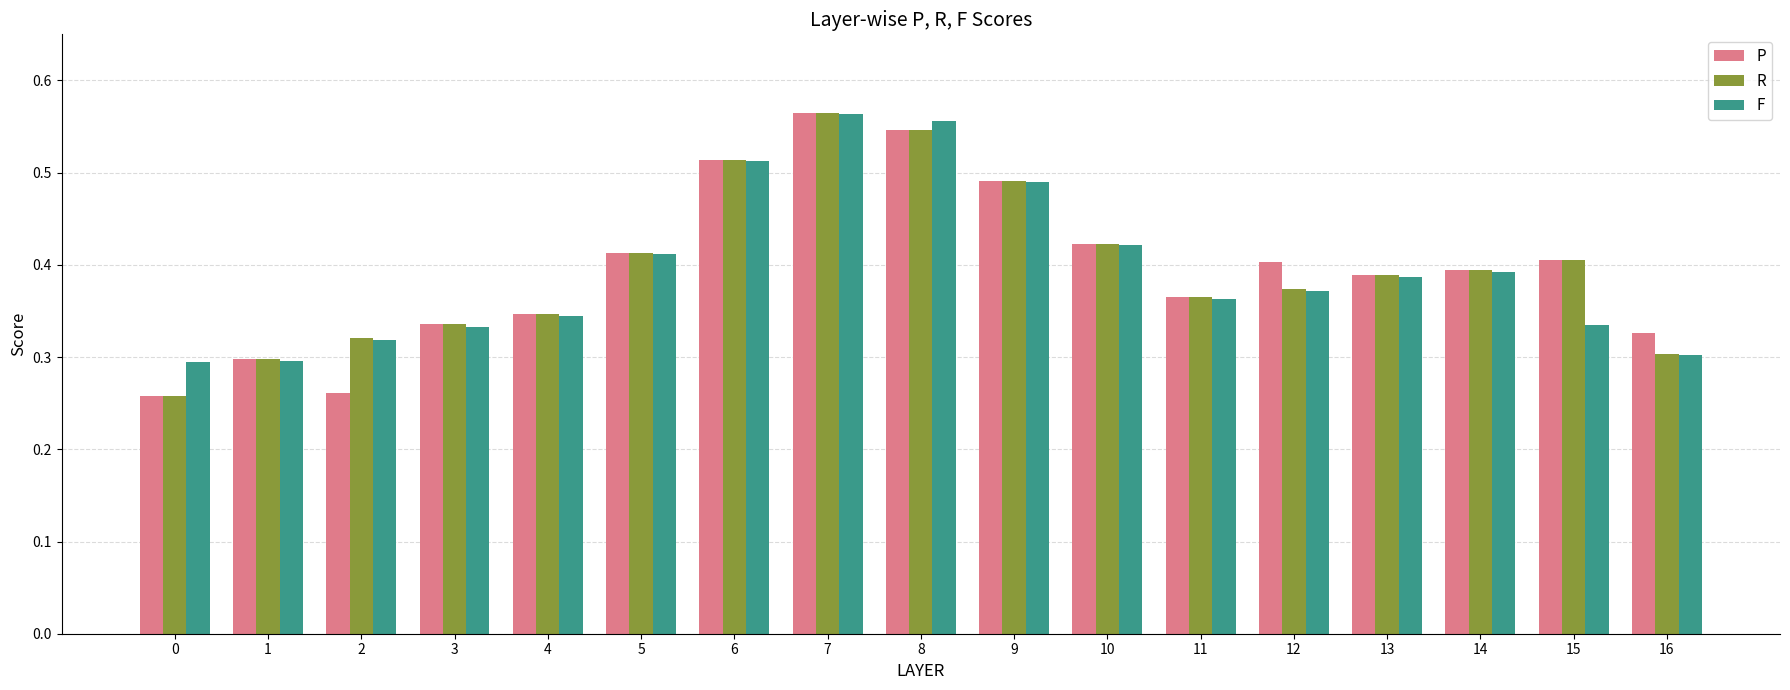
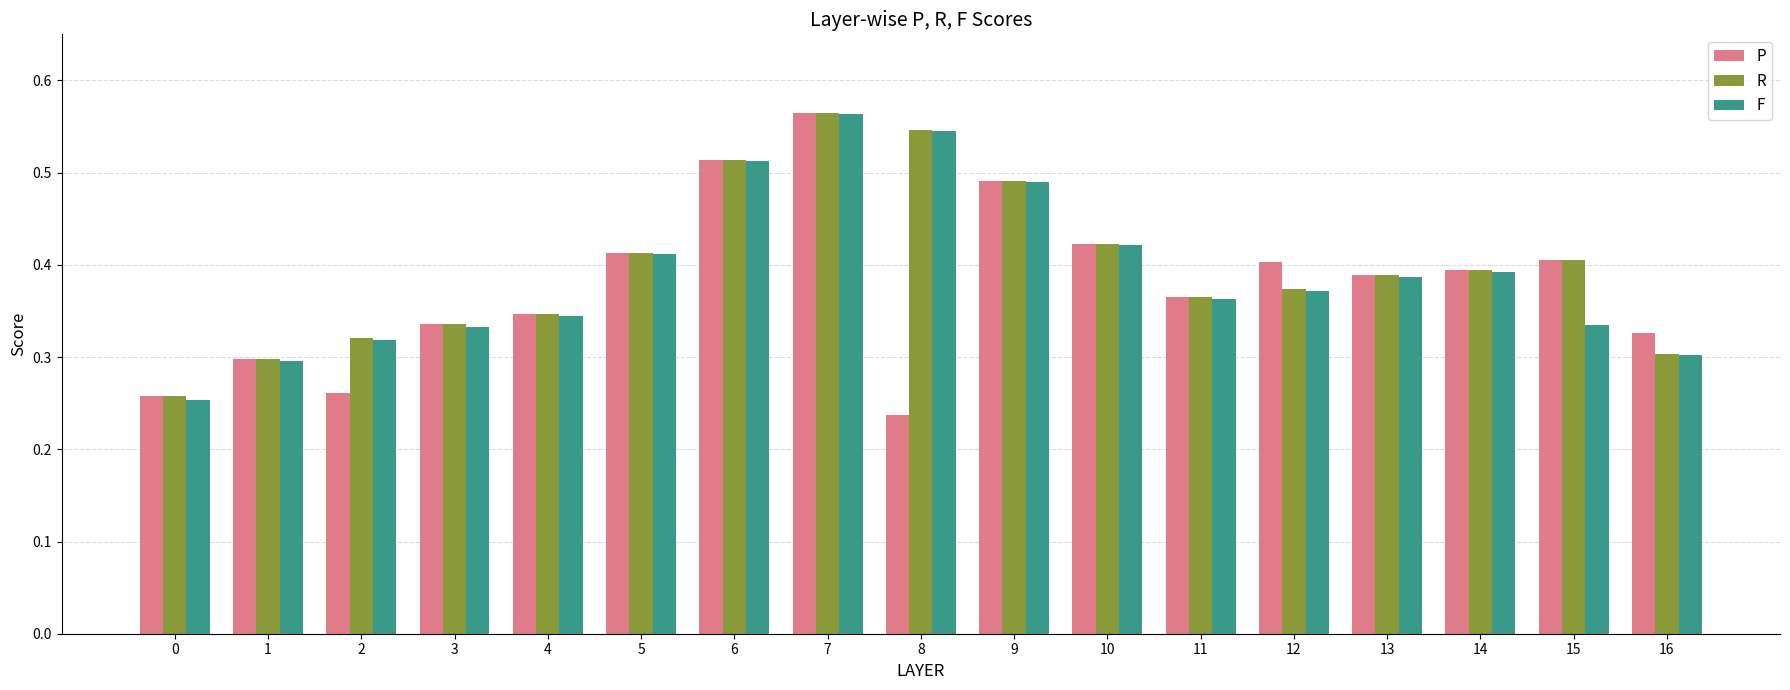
  {
    "P": {
      "0": 0.26,
      "1": 0.30,
      "2": 0.26,
      "3": 0.34,
      "4": 0.35,
      "5": 0.41,
      "6": 0.51,
      "7": 0.56,
-     "8": 0.55,
+     "8": 0.24,
      "9": 0.49,
      "10": 0.42,
      "11": 0.36,
      "12": 0.40,
      "13": 0.39,
      "14": 0.39,
      "15": 0.41,
      "16": 0.33
    },
    "R": {
      "0": 0.26,
      "1": 0.30,
      "2": 0.32,
      "3": 0.34,
      "4": 0.35,
      "5": 0.41,
      "6": 0.51,
      "7": 0.56,
      "8": 0.55,
      "9": 0.49,
      "10": 0.42,
      "11": 0.36,
      "12": 0.37,
      "13": 0.39,
      "14": 0.39,
      "15": 0.41,
      "16": 0.30
    },
    "F": {
-     "0": 0.29,
+     "0": 0.25,
      "1": 0.30,
      "2": 0.32,
      "3": 0.33,
      "4": 0.34,
      "5": 0.41,
      "6": 0.51,
      "7": 0.56,
-     "8": 0.56,
+     "8": 0.55,
      "9": 0.49,
      "10": 0.42,
      "11": 0.36,
      "12": 0.37,
      "13": 0.39,
      "14": 0.39,
      "15": 0.33,
      "16": 0.30
    }
  }
